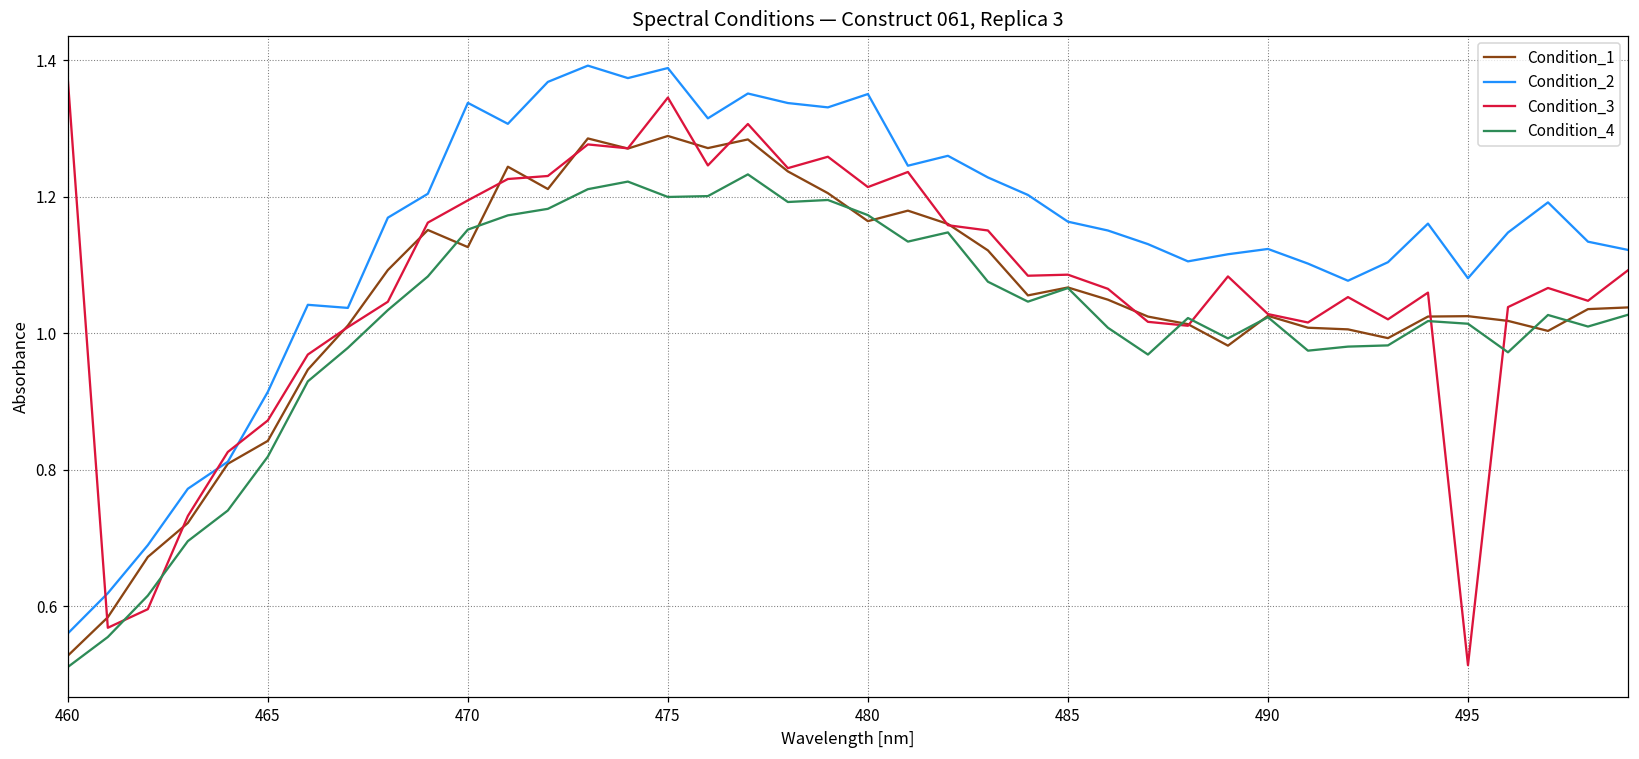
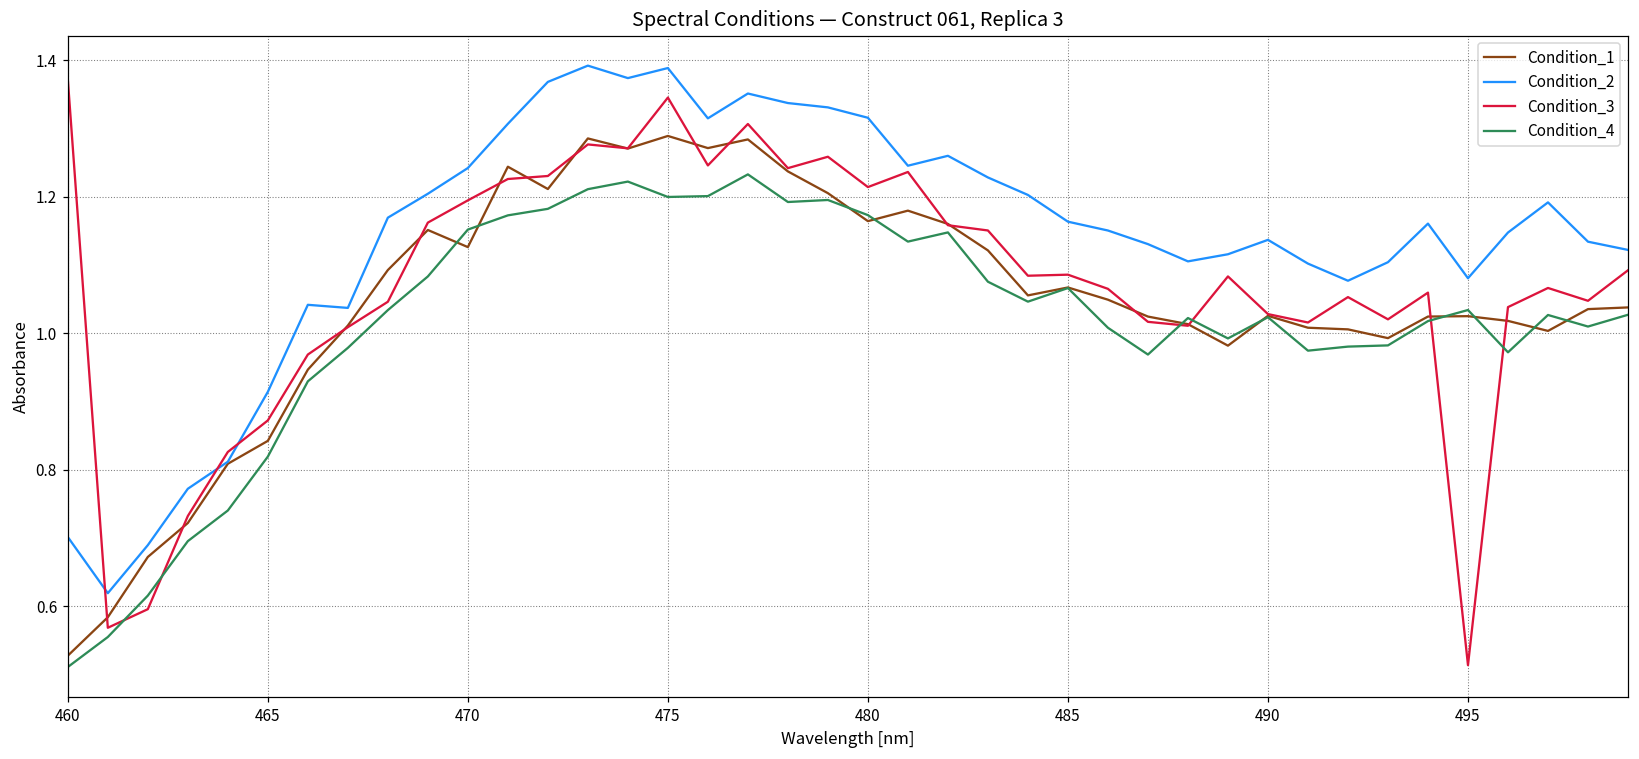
  {
    "Condition_1": {
      "460": 0.53,
      "465": 0.84,
      "470": 1.13,
      "475": 1.29,
      "480": 1.16,
      "495": 1.03
    },
    "Condition_2": {
-     "460": 0.56,
+     "460": 0.70,
      "465": 0.91,
-     "470": 1.34,
+     "470": 1.24,
      "475": 1.39,
-     "480": 1.35,
+     "480": 1.32,
      "485": 1.16,
-     "490": 1.12,
+     "490": 1.14,
      "495": 1.08
    },
    "Condition_3": {
      "460": 1.37,
      "465": 0.87,
      "470": 1.19,
      "475": 1.35,
      "480": 1.21,
      "485": 1.09,
      "495": 0.51
    },
    "Condition_4": {
      "460": 0.51,
      "465": 0.82,
      "470": 1.15,
      "475": 1.20,
      "480": 1.17,
-     "495": 1.01
+     "495": 1.03
    }
  }
